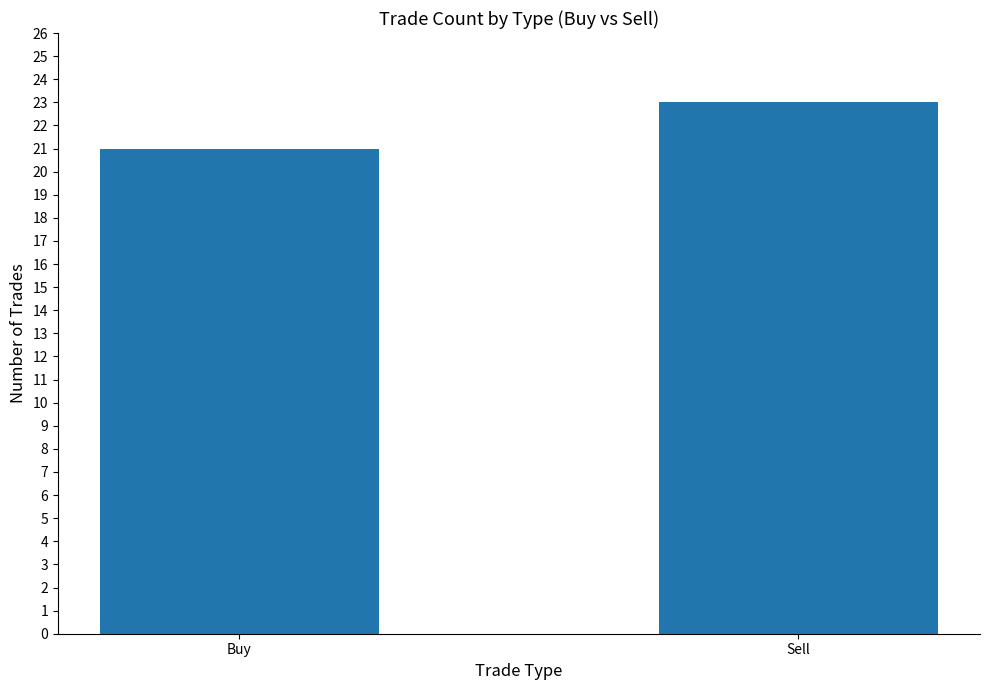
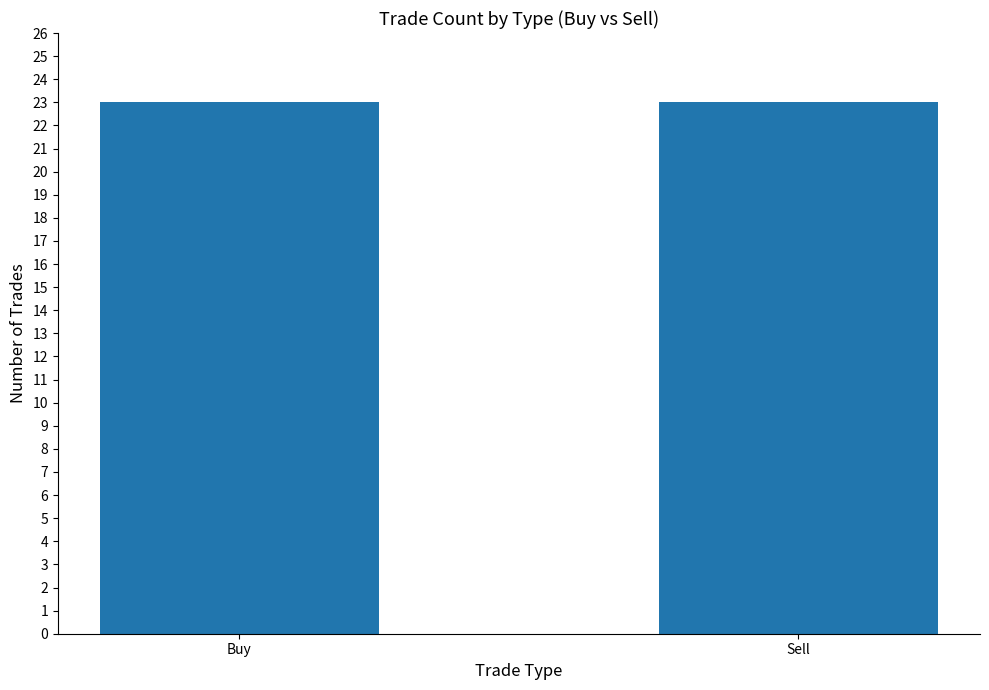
  {
-   "Buy": 21,
+   "Buy": 23,
    "Sell": 23
  }
